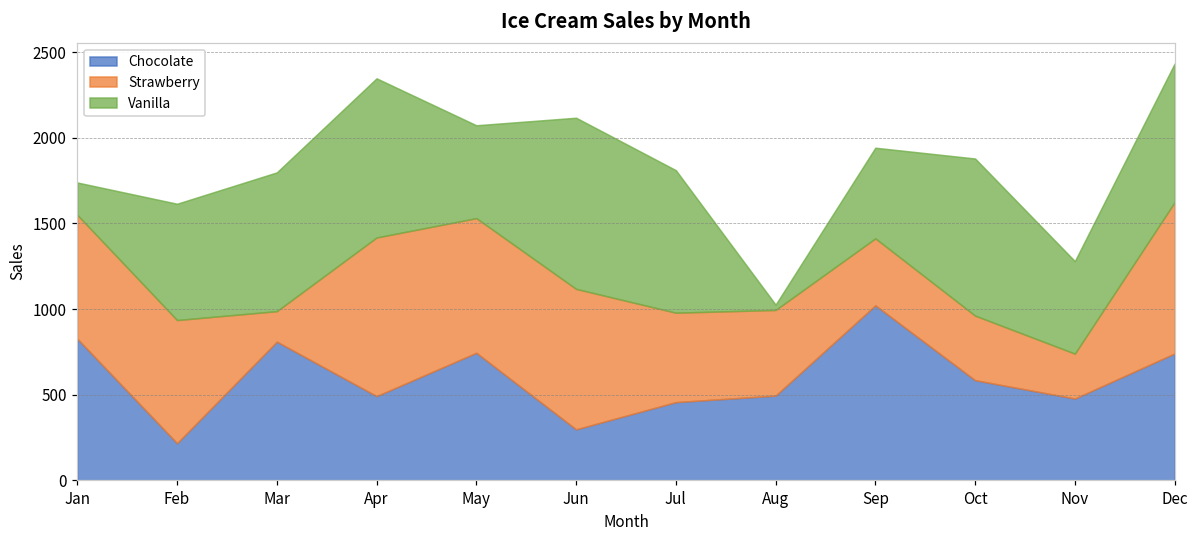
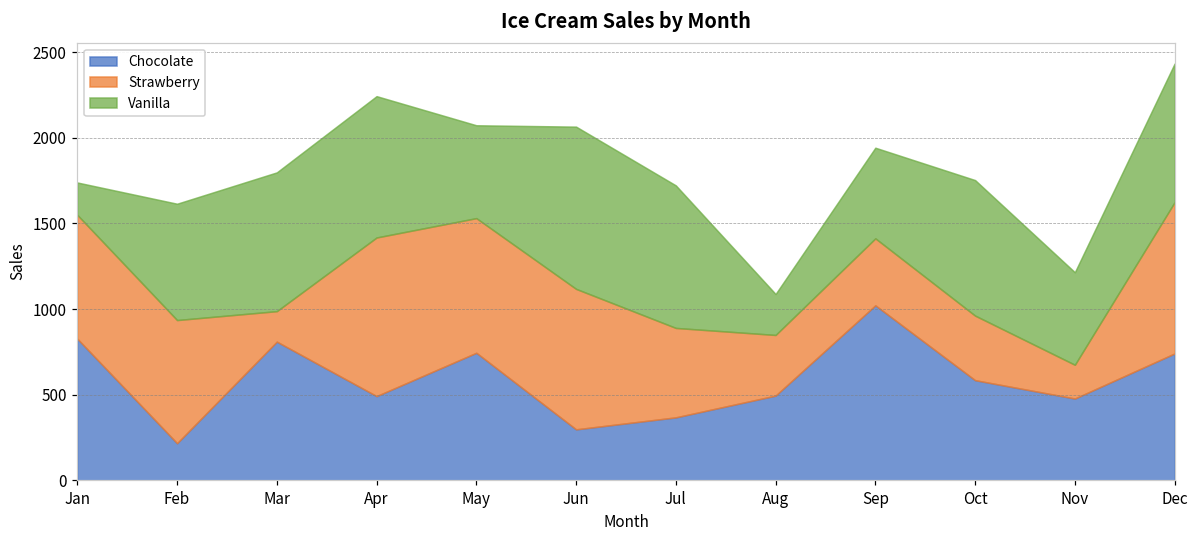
  {
    "Chocolate": {
      "Jan": 830,
      "Feb": 220,
      "Mar": 810,
      "Apr": 490,
      "May": 750,
      "Jun": 300,
-     "Jul": 460,
+     "Jul": 370,
      "Aug": 500,
      "Sep": 1020,
      "Oct": 590,
      "Nov": 480,
      "Dec": 740
    },
    "Strawberry": {
      "Jan": 720,
      "Feb": 720,
      "Mar": 180,
      "Apr": 930,
      "May": 790,
      "Jun": 820,
      "Jul": 520,
-     "Aug": 500,
+     "Aug": 350,
      "Sep": 390,
      "Oct": 380,
-     "Nov": 260,
+     "Nov": 200,
      "Dec": 880
    },
    "Vanilla": {
      "Jan": 190,
      "Feb": 680,
      "Mar": 810,
-     "Apr": 930,
+     "Apr": 830,
      "May": 540,
-     "Jun": 1000,
+     "Jun": 950,
      "Jul": 830,
-     "Aug": 30,
+     "Aug": 240,
      "Sep": 530,
-     "Oct": 920,
+     "Oct": 790,
      "Nov": 540,
      "Dec": 810
    }
  }
